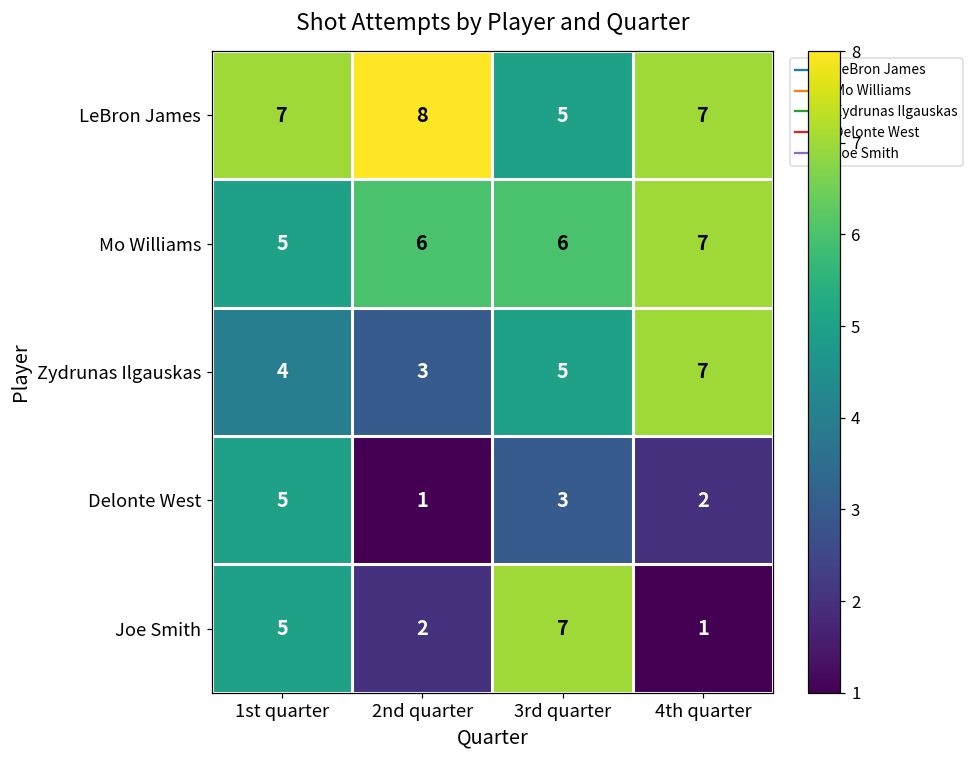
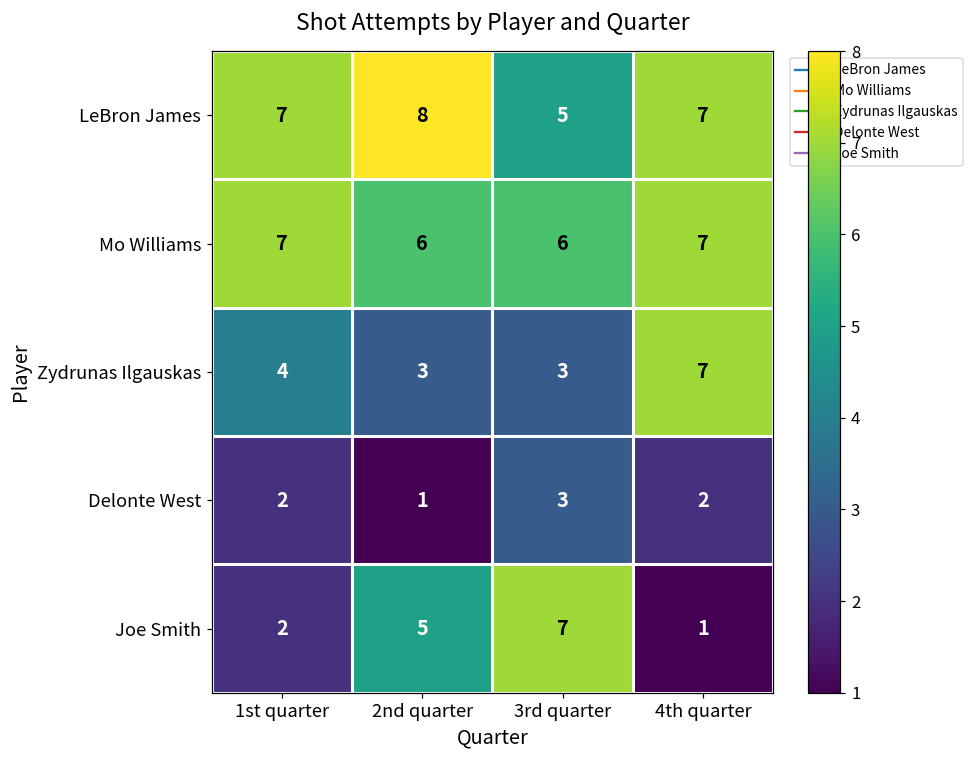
  {
    "LeBron James": {
      "1st quarter": 7,
      "2nd quarter": 8,
      "3rd quarter": 5,
      "4th quarter": 7
    },
    "Mo Williams": {
-     "1st quarter": 5,
+     "1st quarter": 7,
      "2nd quarter": 6,
      "3rd quarter": 6,
      "4th quarter": 7
    },
    "Zydrunas Ilgauskas": {
      "1st quarter": 4,
      "2nd quarter": 3,
-     "3rd quarter": 5,
+     "3rd quarter": 3,
      "4th quarter": 7
    },
    "Delonte West": {
-     "1st quarter": 5,
+     "1st quarter": 2,
      "2nd quarter": 1,
      "3rd quarter": 3,
      "4th quarter": 2
    },
    "Joe Smith": {
-     "1st quarter": 5,
-     "2nd quarter": 2,
+     "1st quarter": 2,
+     "2nd quarter": 5,
      "3rd quarter": 7,
      "4th quarter": 1
    }
  }
